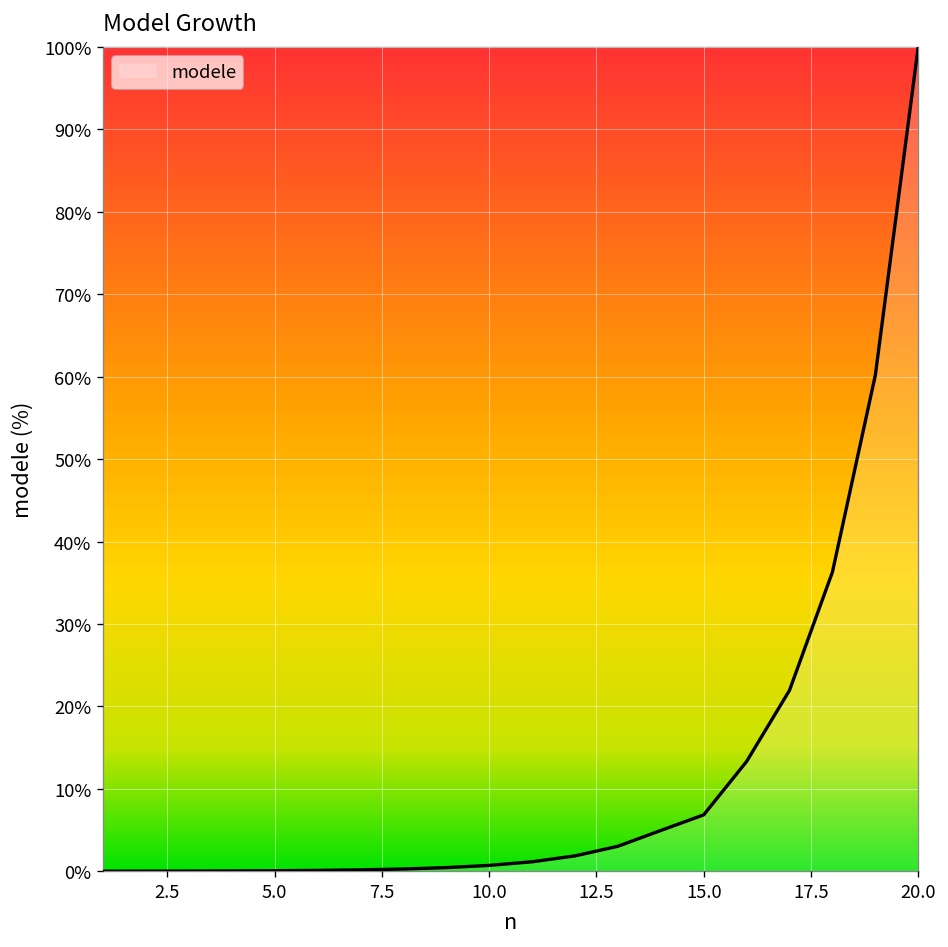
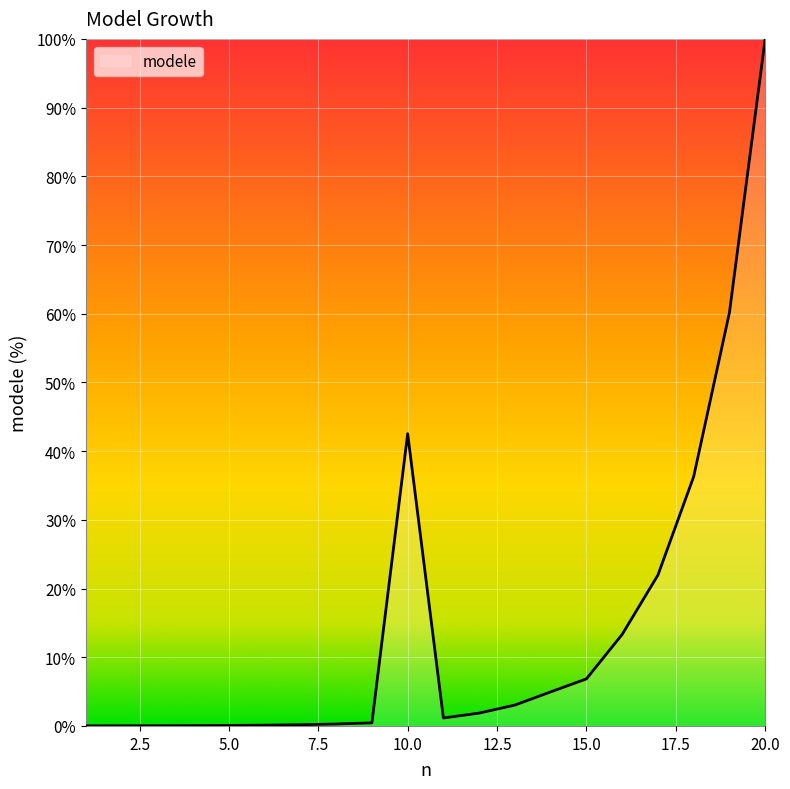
  {
    "5.0": "0%",
-   "10.0": "1%",
+   "10.0": "43%",
    "15.0": "7%",
    "20.0": "100%"
  }
